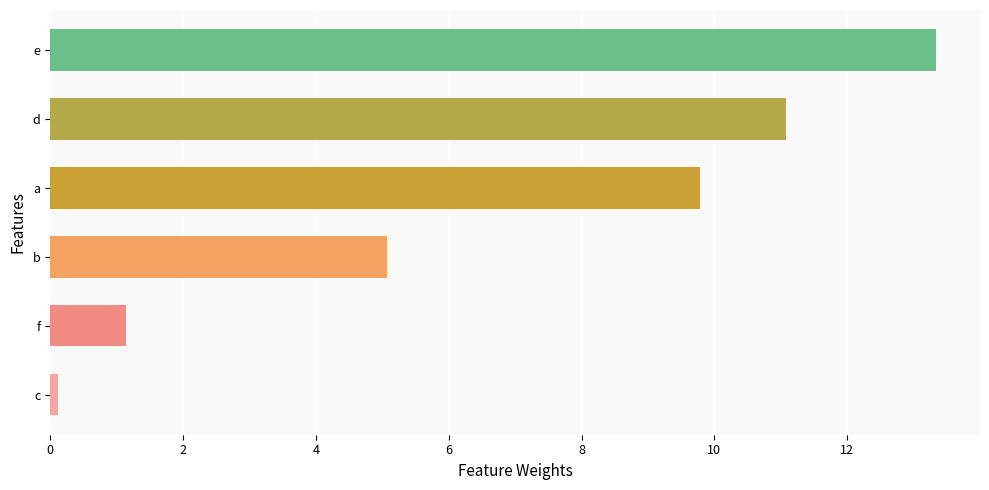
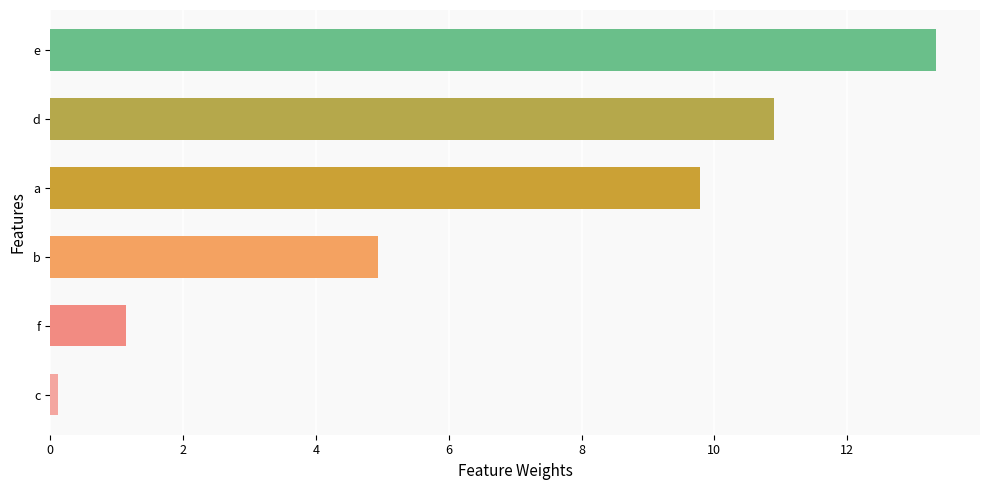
  {
    "e": 13.3,
-   "d": 11.1,
+   "d": 10.9,
    "a": 9.8,
-   "b": 5.1,
+   "b": 4.9,
    "f": 1.1,
    "c": 0.1
  }
